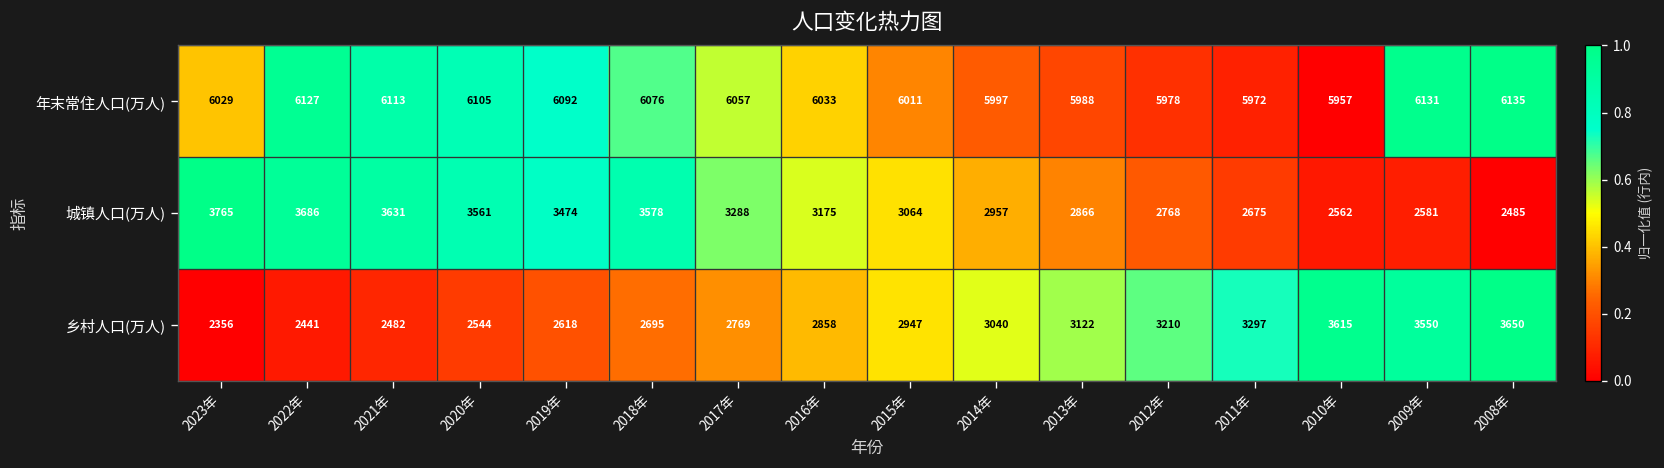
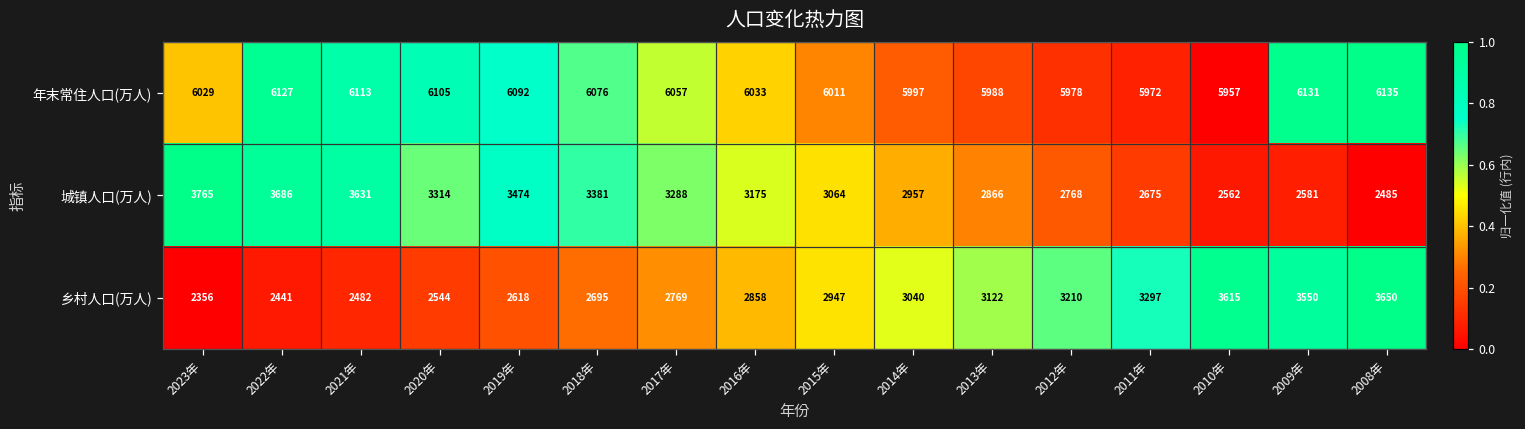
  {
    "年末常住人口(万人)": {
      "2023年": 6029,
      "2022年": 6127,
      "2021年": 6113,
      "2020年": 6105,
      "2019年": 6092,
      "2018年": 6076,
      "2017年": 6057,
      "2016年": 6033,
      "2015年": 6011,
      "2014年": 5997,
      "2013年": 5988,
      "2012年": 5978,
      "2011年": 5972,
      "2010年": 5957,
      "2009年": 6131,
      "2008年": 6135
    },
    "城镇人口(万人)": {
      "2023年": 3765,
      "2022年": 3686,
      "2021年": 3631,
-     "2020年": 3561,
+     "2020年": 3314,
      "2019年": 3474,
-     "2018年": 3578,
+     "2018年": 3381,
      "2017年": 3288,
      "2016年": 3175,
      "2015年": 3064,
      "2014年": 2957,
      "2013年": 2866,
      "2012年": 2768,
      "2011年": 2675,
      "2010年": 2562,
      "2009年": 2581,
      "2008年": 2485
    },
    "乡村人口(万人)": {
      "2023年": 2356,
      "2022年": 2441,
      "2021年": 2482,
      "2020年": 2544,
      "2019年": 2618,
      "2018年": 2695,
      "2017年": 2769,
      "2016年": 2858,
      "2015年": 2947,
      "2014年": 3040,
      "2013年": 3122,
      "2012年": 3210,
      "2011年": 3297,
      "2010年": 3615,
      "2009年": 3550,
      "2008年": 3650
    }
  }
